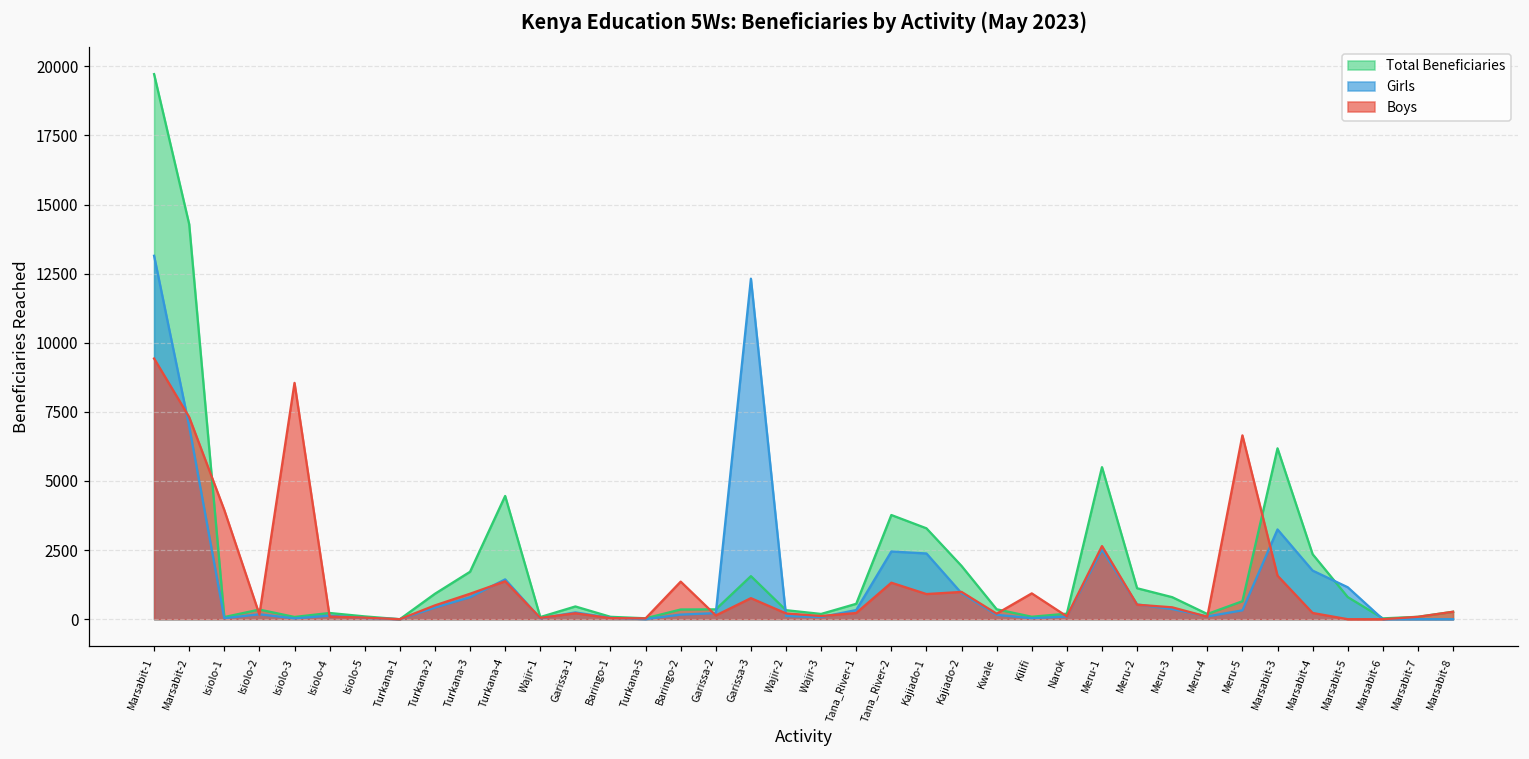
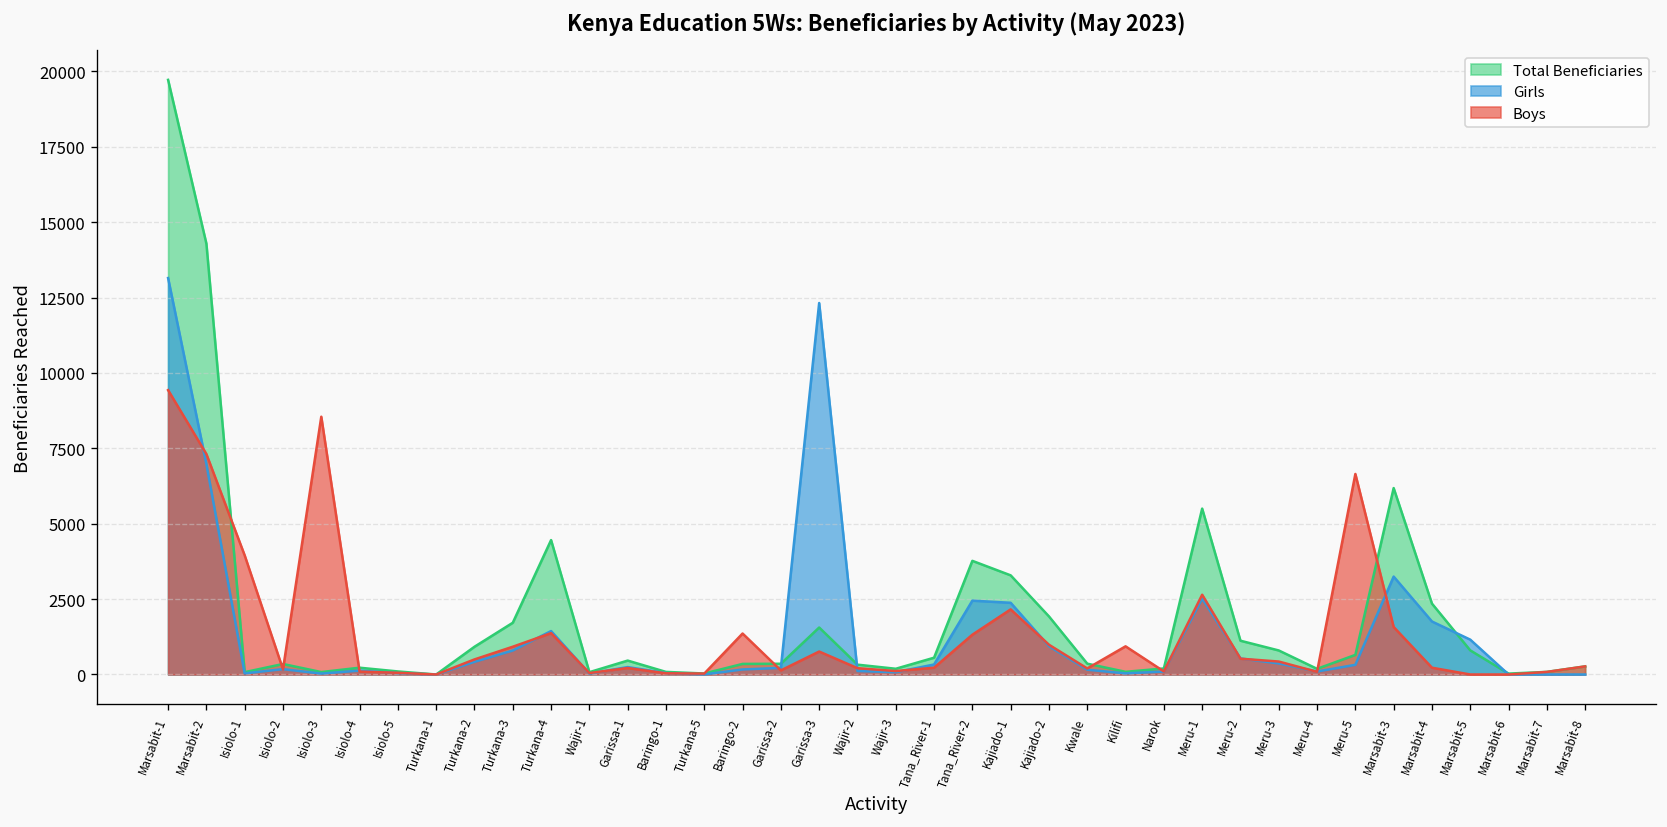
  {
    "Total Beneficiaries": {
      "Marsabit-1": 19700,
      "Marsabit-2": 14300,
      "Isiolo-2": 300,
      "Turkana-2": 900,
      "Turkana-3": 1700,
      "Turkana-4": 4500,
      "Garissa-1": 500,
      "Baringo-2": 400,
      "Garissa-2": 400,
      "Garissa-3": 1600,
      "Wajir-2": 300,
      "Tana_River-1": 600,
      "Tana_River-2": 3800,
      "Kajiado-1": 3300,
      "Kajiado-2": 1900,
      "Kwale": 400,
      "Meru-1": 5500,
      "Meru-2": 1100,
      "Meru-3": 800,
      "Meru-5": 700,
      "Marsabit-3": 6200,
      "Marsabit-4": 2400,
      "Marsabit-5": 800
    },
    "Girls": {
      "Marsabit-1": 13100,
      "Marsabit-2": 7000,
      "Turkana-3": 800,
      "Baringo-2": 200,
      "Garissa-3": 12300,
      "Tana_River-1": 300,
      "Tana_River-2": 2400,
      "Kajiado-1": 2400,
      "Meru-1": 2500,
      "Meru-5": 300,
      "Marsabit-3": 3200,
      "Marsabit-4": 1800,
      "Marsabit-5": 1200,
      "Marsabit-8": 0
    },
    "Boys": {
      "Marsabit-1": 9400,
      "Marsabit-2": 7300,
      "Isiolo-1": 3900,
      "Isiolo-3": 8500,
      "Turkana-3": 900,
      "Baringo-2": 1400,
      "Garissa-3": 800,
      "Tana_River-1": 200,
      "Tana_River-2": 1300,
-     "Kajiado-1": 900,
+     "Kajiado-1": 2200,
      "Kilifi": 900,
      "Meru-1": 2600,
      "Meru-5": 6700,
      "Marsabit-3": 1600,
      "Marsabit-4": 200,
      "Marsabit-5": 0
    }
  }
